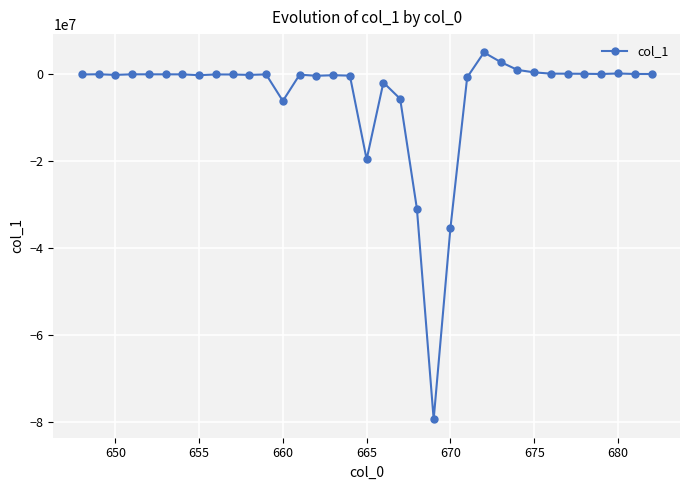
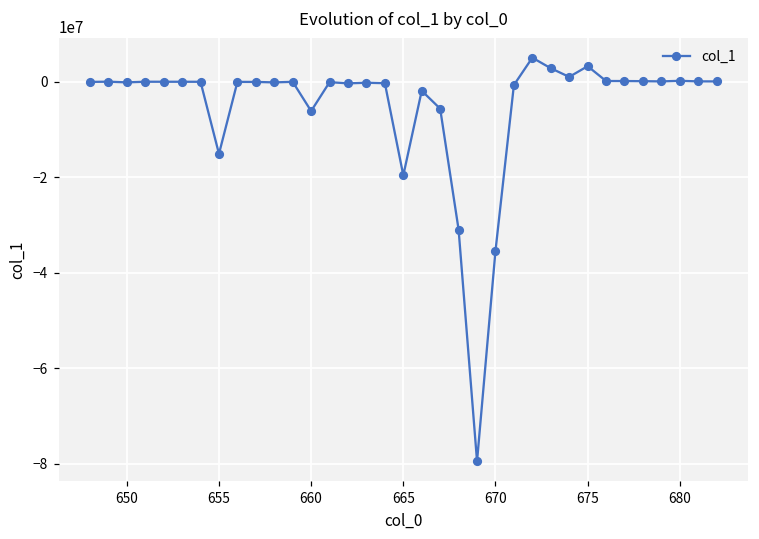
  {
    "650": 0,
-   "655": 0,
+   "655": -15000000,
    "660": -6000000,
    "665": -20000000,
    "670": -35000000,
-   "675": 0,
+   "675": 3000000,
    "680": 0
  }
